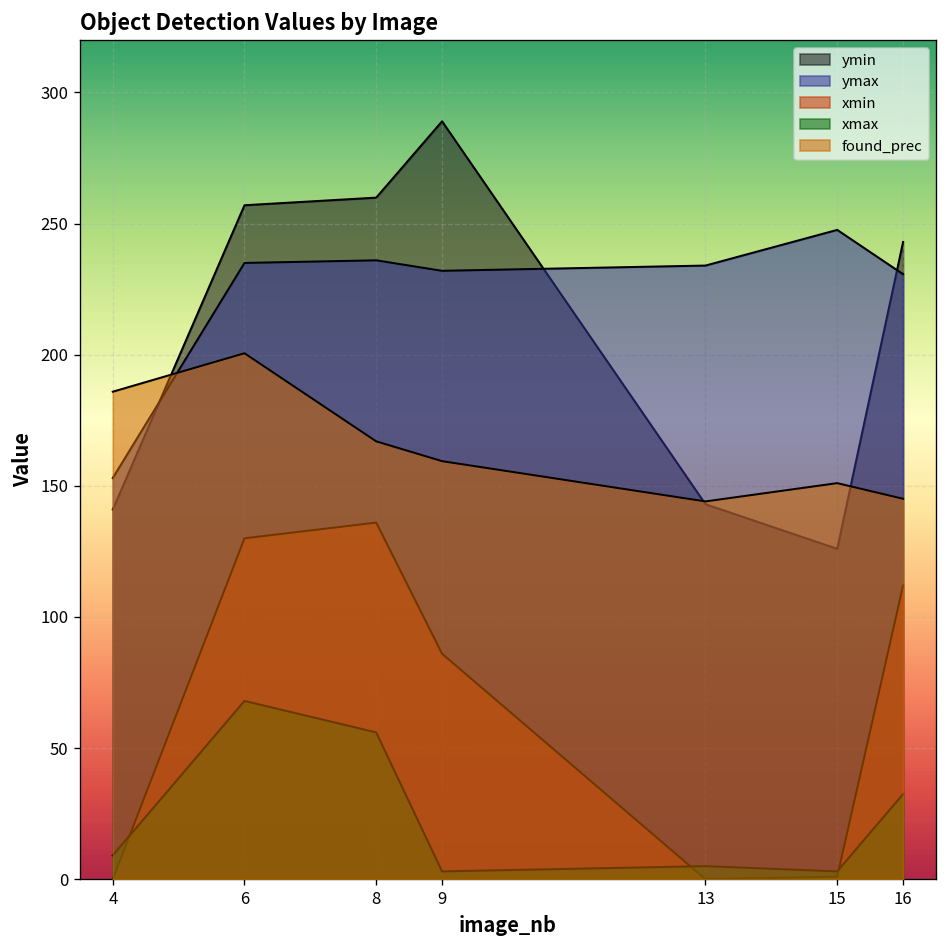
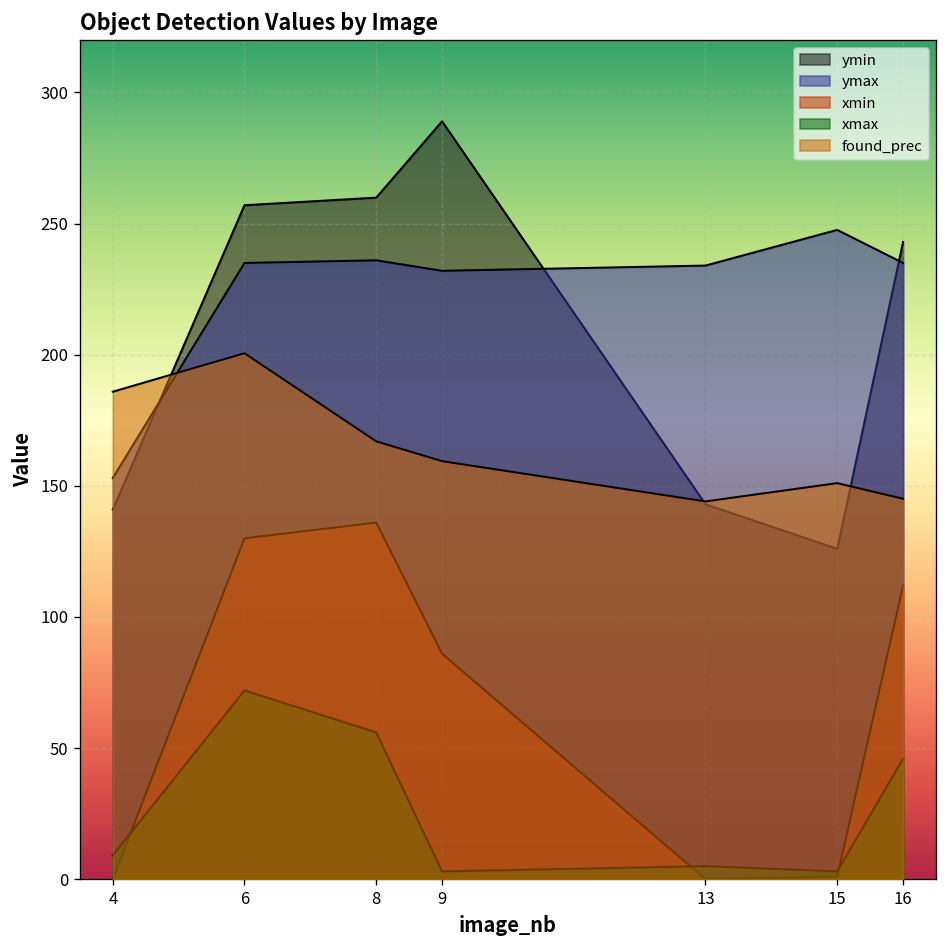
  {
    "ymin": {
      "4": 141,
      "6": 257,
      "8": 260,
      "9": 289,
      "15": 126,
      "16": 243
    },
    "ymax": {
      "4": 153,
      "6": 235,
      "8": 236,
      "9": 232,
      "13": 234,
      "15": 248,
-     "16": 231
+     "16": 235
    },
    "xmax": {
      "4": 9,
-     "6": 68,
+     "6": 72,
      "8": 56,
      "9": 3,
      "13": 5,
      "15": 3,
-     "16": 33
+     "16": 46
    }
  }
